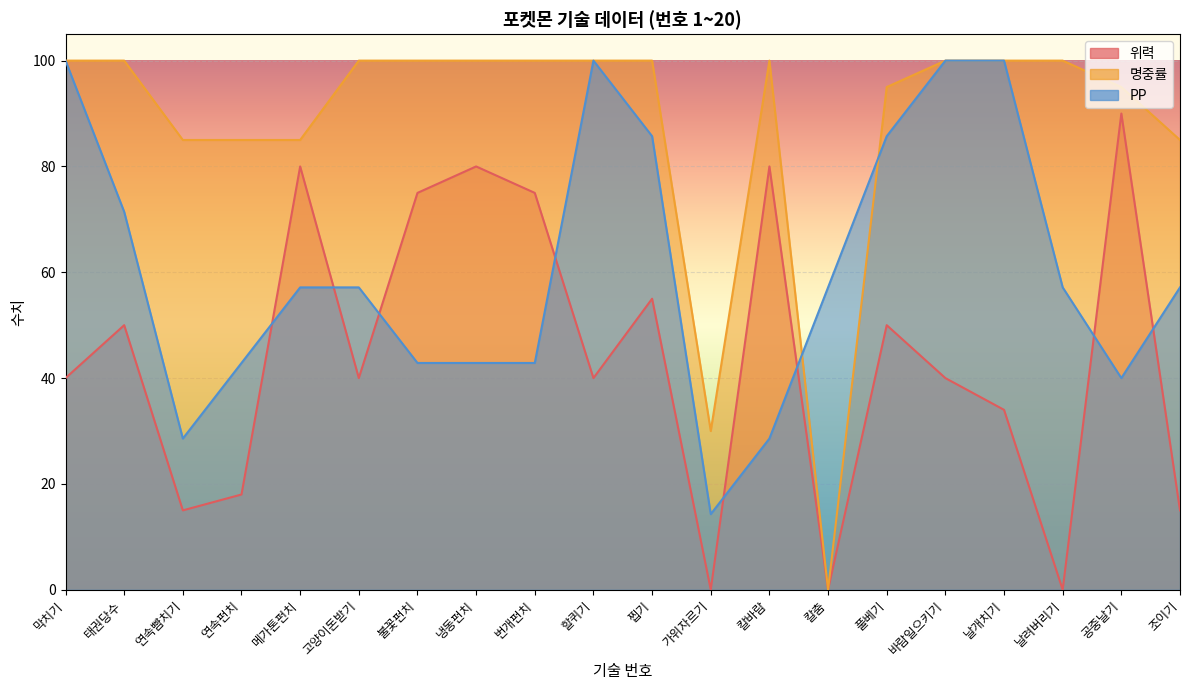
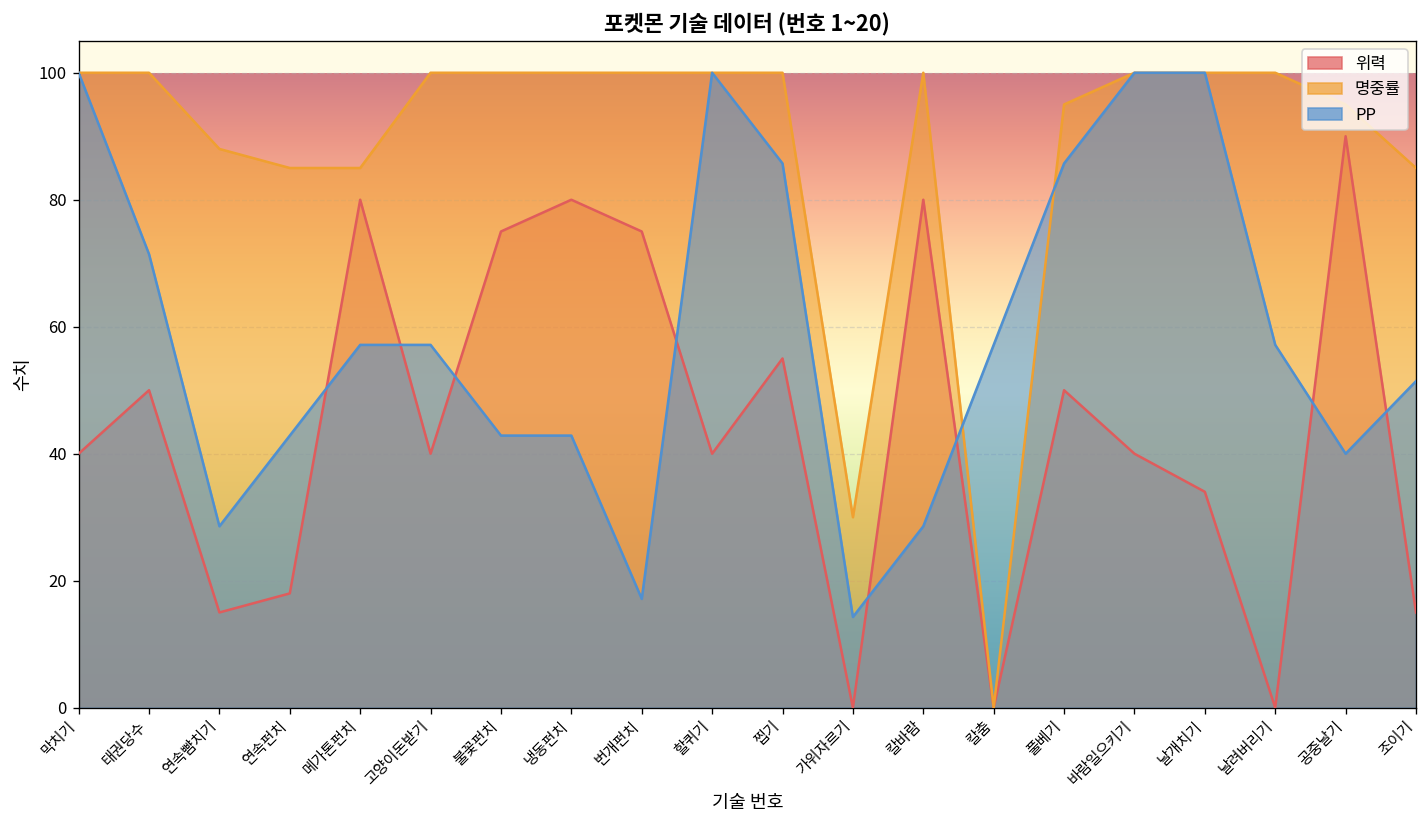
  {
    "위력": {
      "막치기": 40,
      "태권당수": 50,
      "연속뺨치기": 15,
      "연속펀치": 18,
      "메가톤펀치": 80,
      "고양이돈받기": 40,
      "불꽃펀치": 75,
      "냉동펀치": 80,
      "번개펀치": 75,
      "할퀴기": 40,
      "찝기": 55,
      "가위자르기": 0,
      "칼바람": 80,
      "풀베기": 50,
      "바람일으키기": 40,
      "날개치기": 34,
      "날려버리기": 0,
      "공중날기": 90,
      "조이기": 15
    },
    "명중률": {
      "태권당수": 100,
-     "연속뺨치기": 85,
+     "연속뺨치기": 88,
      "연속펀치": 85,
      "메가톤펀치": 85,
      "고양이돈받기": 100,
      "불꽃펀치": 100,
      "냉동펀치": 100,
      "번개펀치": 100,
      "찝기": 100,
      "가위자르기": 30,
      "칼바람": 100,
      "풀베기": 95,
      "날려버리기": 100,
      "조이기": 85
    },
    "PP": {
      "태권당수": 71,
      "연속뺨치기": 29,
      "연속펀치": 43,
      "메가톤펀치": 57,
      "고양이돈받기": 57,
      "불꽃펀치": 43,
      "냉동펀치": 43,
-     "번개펀치": 43,
+     "번개펀치": 17,
      "찝기": 86,
      "가위자르기": 14,
      "칼바람": 29,
      "칼춤": 57,
      "풀베기": 86,
      "날려버리기": 57,
      "공중날기": 40,
-     "조이기": 57
+     "조이기": 51
    }
  }
